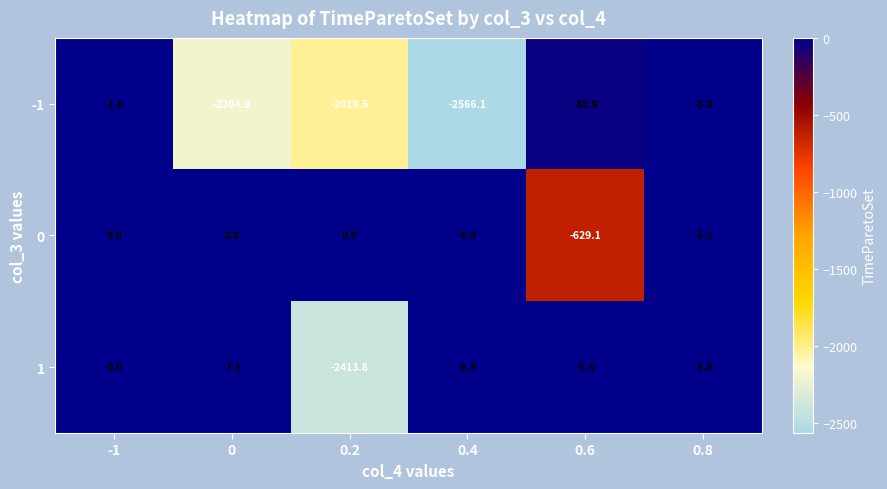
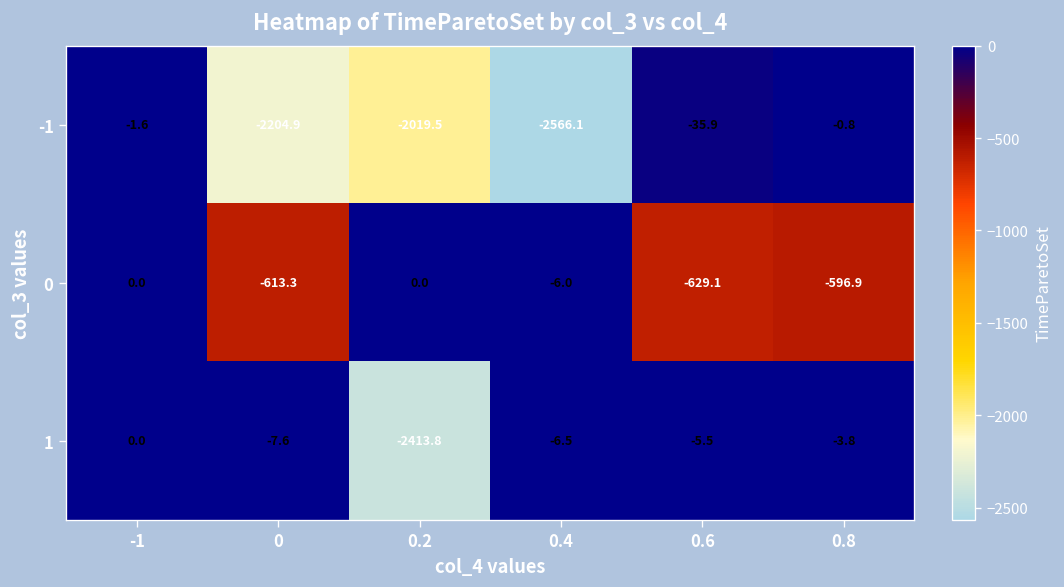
  {
    "-1": {
      "-1": -1.6,
      "0.2": -2019.5,
      "0.4": -2566.1,
      "0.6": -35.9,
      "0.8": -0.8
    },
    "0": {
      "-1": 0.0,
-     "0": 0.0,
+     "0": -613.3,
      "0.2": 0.0,
      "0.4": -6.0,
      "0.6": -629.1,
-     "0.8": -5.2
+     "0.8": -596.9
    },
    "1": {
      "-1": 0.0,
      "0": -7.6,
      "0.2": -2413.8,
      "0.4": -6.5,
      "0.6": -5.5,
      "0.8": -3.8
    }
  }
